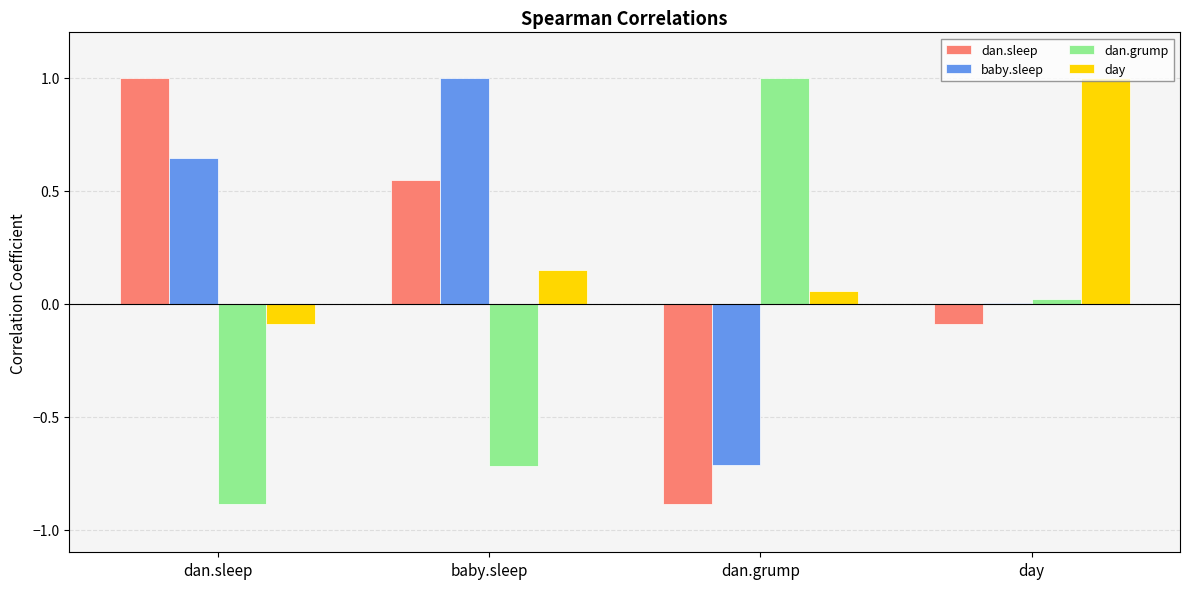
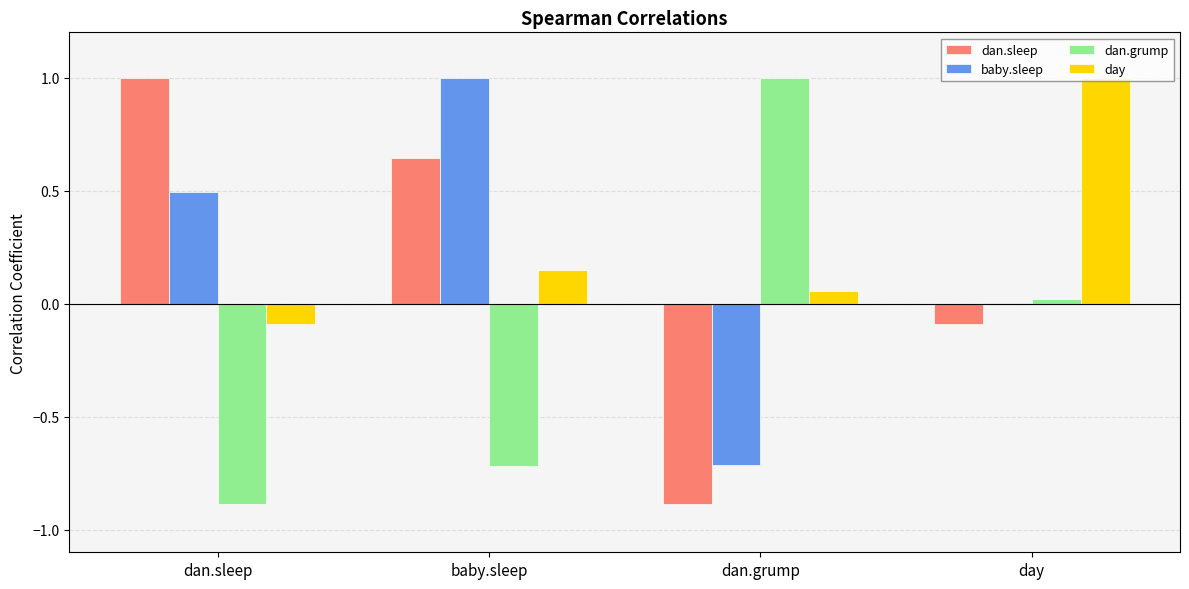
  {
    "dan.sleep": {
      "dan.sleep": 1.00,
-     "baby.sleep": 0.55,
+     "baby.sleep": 0.65,
      "dan.grump": -0.89,
      "day": -0.09
    },
    "baby.sleep": {
-     "dan.sleep": 0.65,
+     "dan.sleep": 0.49,
      "baby.sleep": 1.00,
      "dan.grump": -0.71
    },
    "dan.grump": {
      "dan.sleep": -0.89,
      "baby.sleep": -0.72,
      "dan.grump": 1.00,
      "day": 0.02
    },
    "day": {
      "dan.sleep": -0.09,
      "baby.sleep": 0.15,
      "dan.grump": 0.06
    }
  }
